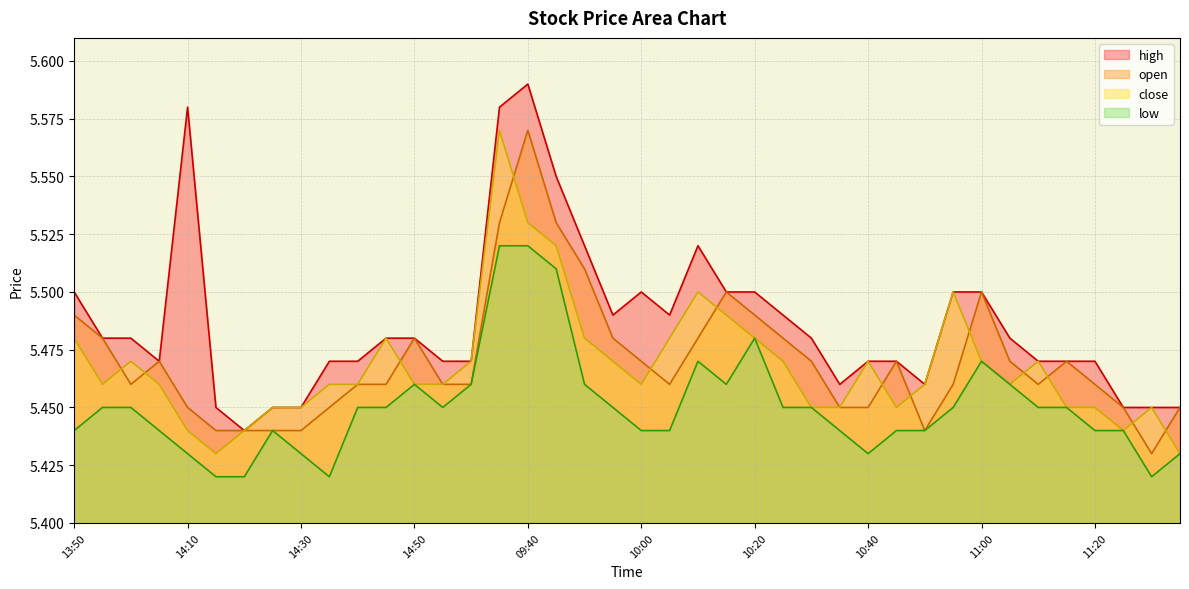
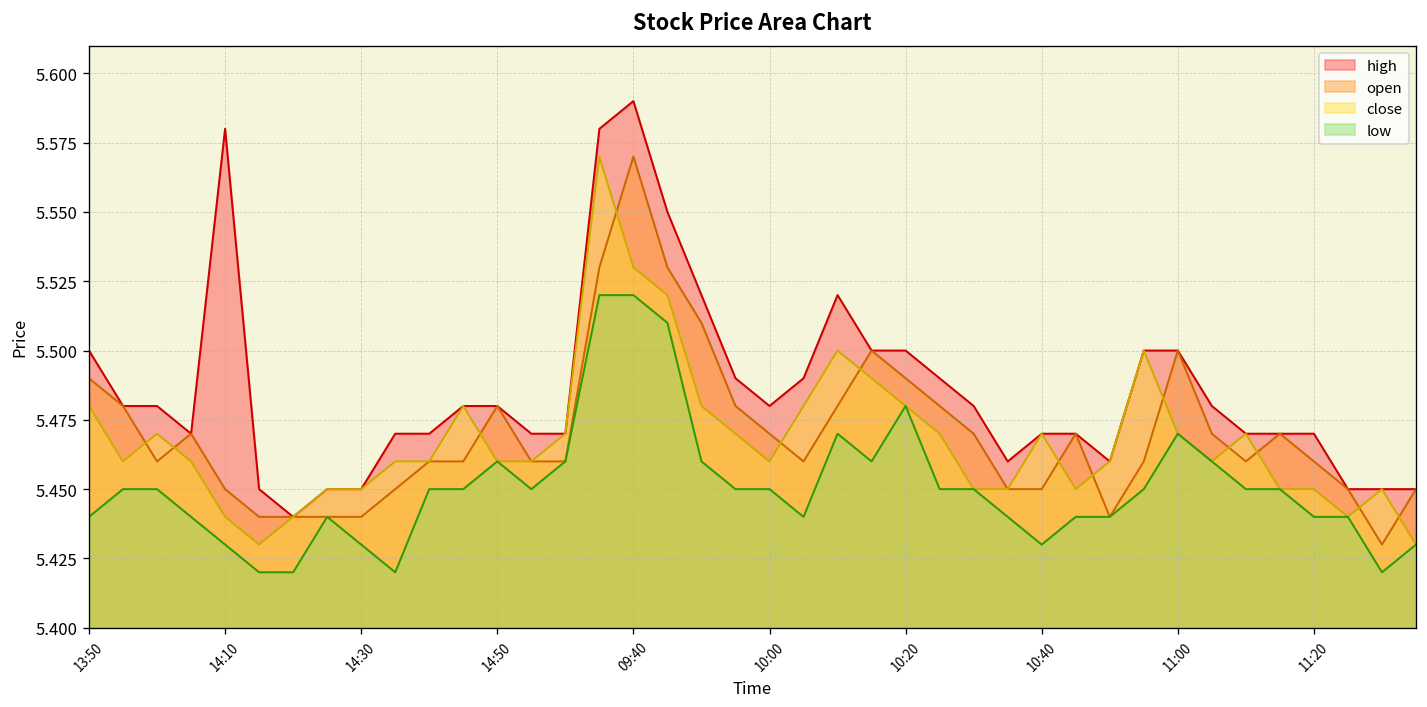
  {
    "high": {
      "13:50": 5.50,
      "14:10": 5.58,
      "09:40": 5.59,
-     "10:00": 5.50,
+     "10:00": 5.48,
      "10:20": 5.50,
      "11:20": 5.47
    },
    "low": {
      "13:50": 5.44,
      "14:10": 5.43,
      "14:30": 5.43,
      "09:40": 5.52,
-     "10:00": 5.44,
+     "10:00": 5.45,
      "10:40": 5.43,
      "11:20": 5.44
    }
  }
